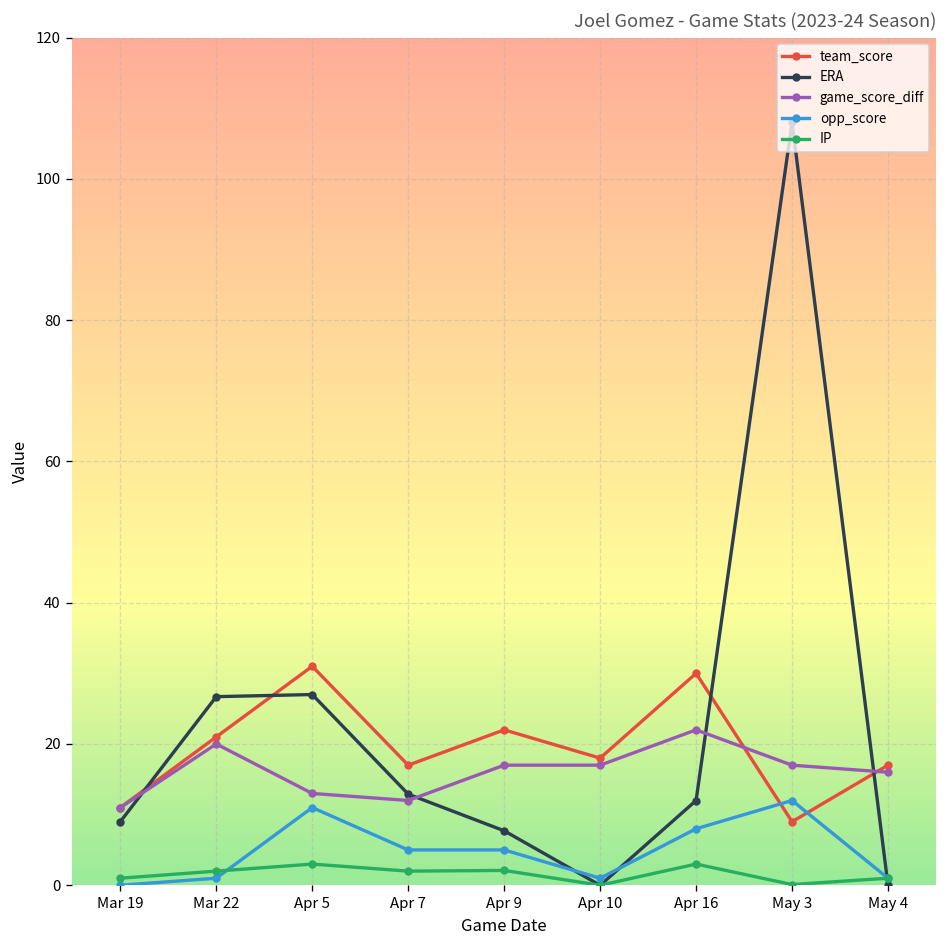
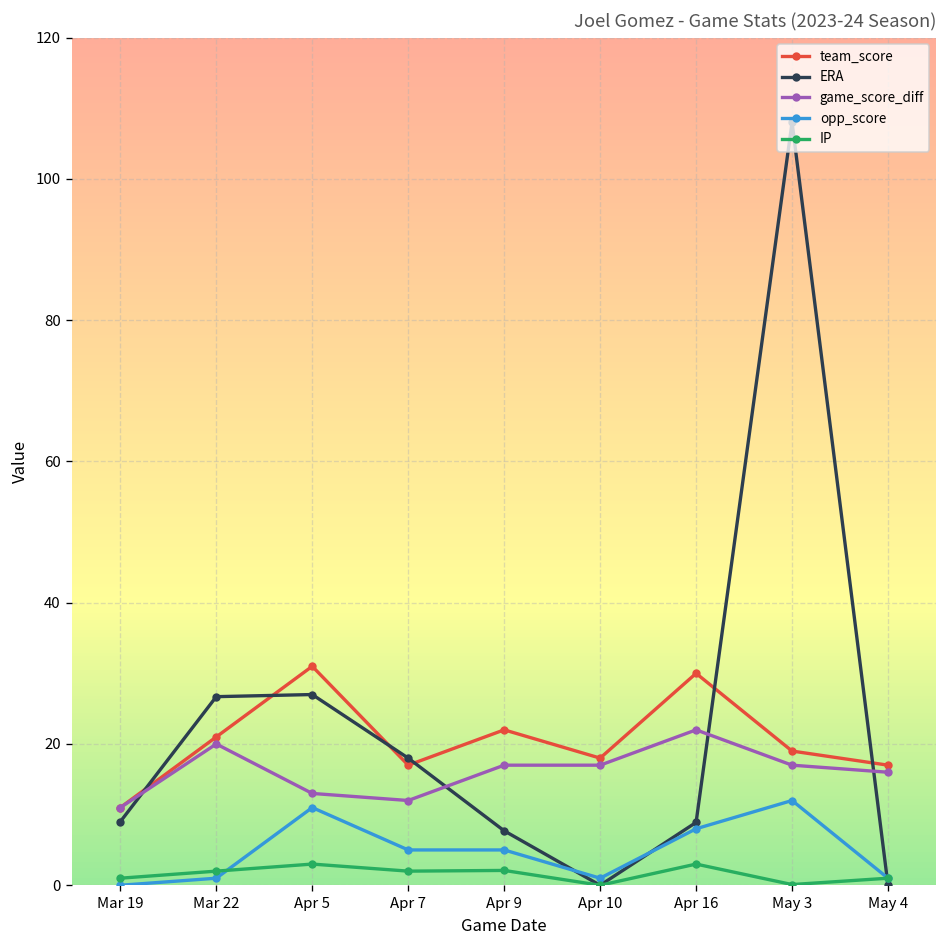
  {
    "team_score": {
      "Mar 22": 21,
      "Apr 5": 31,
      "Apr 7": 17,
      "Apr 9": 22,
      "Apr 10": 18,
      "Apr 16": 30,
-     "May 3": 9,
+     "May 3": 19,
      "May 4": 17
    },
    "ERA": {
      "Mar 19": 9,
      "Mar 22": 27,
      "Apr 5": 27,
-     "Apr 7": 13,
+     "Apr 7": 18,
      "Apr 9": 8,
-     "Apr 16": 12,
+     "Apr 16": 9,
      "May 4": 0
    },
    "game_score_diff": {
      "Mar 22": 20,
      "Apr 5": 13,
      "Apr 7": 12,
      "Apr 9": 17,
      "Apr 10": 17,
      "Apr 16": 22,
      "May 3": 17,
      "May 4": 16
    },
    "opp_score": {
      "Mar 19": 0,
      "Mar 22": 1,
      "Apr 5": 11,
      "Apr 7": 5,
      "Apr 9": 5,
      "Apr 10": 1,
      "Apr 16": 8,
      "May 3": 12
    },
    "IP": {
      "Mar 19": 1,
      "Mar 22": 2,
      "Apr 5": 3,
      "Apr 7": 2,
      "Apr 9": 2,
      "Apr 16": 3,
      "May 3": 0
    }
  }
